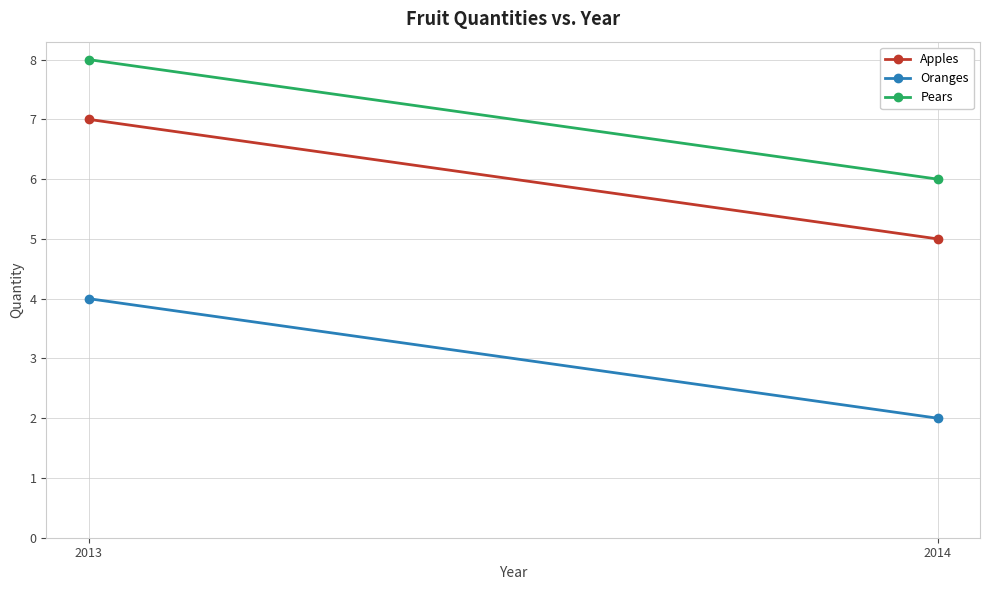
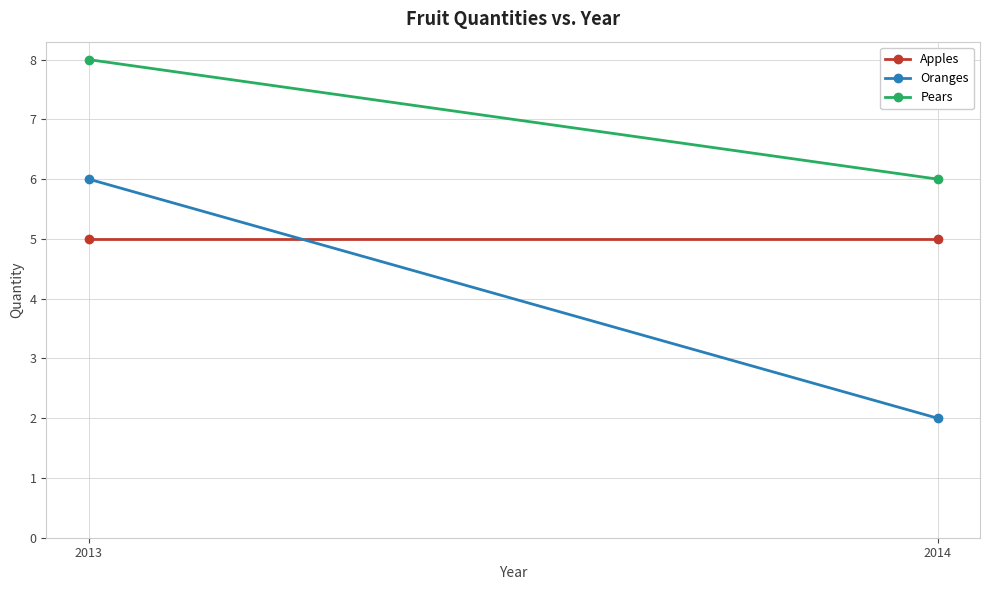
  {
    "Apples": {
-     "2013": 7,
+     "2013": 5,
      "2014": 5
    },
    "Oranges": {
-     "2013": 4,
+     "2013": 6,
      "2014": 2
    },
    "Pears": {
      "2013": 8,
      "2014": 6
    }
  }
